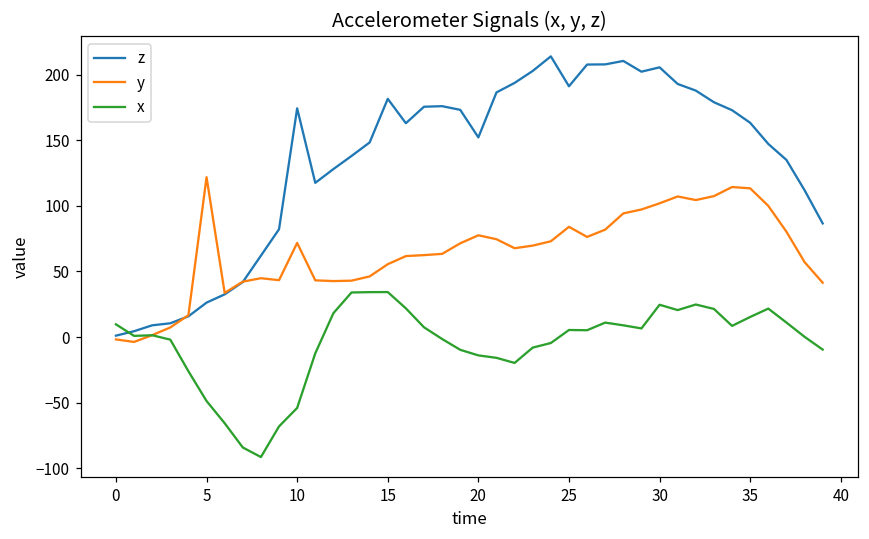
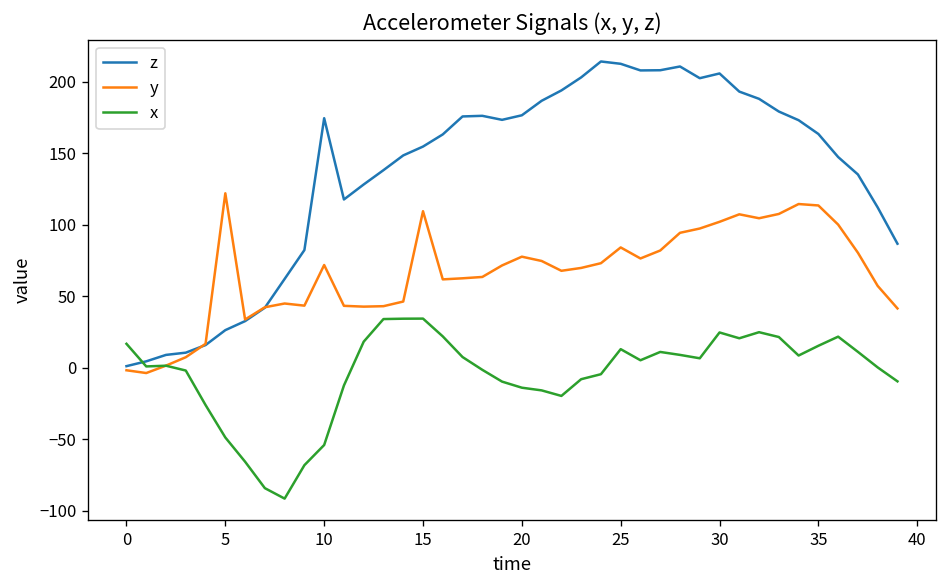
  {
    "z": {
      "0": 1,
      "5": 26,
      "10": 174,
-     "15": 182,
-     "20": 152,
-     "25": 191,
+     "15": 155,
+     "20": 177,
+     "25": 213,
      "30": 206,
      "35": 163
    },
    "y": {
      "0": -2,
      "5": 122,
      "10": 72,
-     "15": 56,
+     "15": 109,
      "20": 78,
      "25": 84,
      "30": 102,
      "35": 113
    },
    "x": {
-     "0": 10,
+     "0": 17,
      "5": -49,
      "10": -54,
      "15": 34,
      "20": -14,
-     "25": 5,
+     "25": 13,
      "30": 25,
      "35": 15
    }
  }
